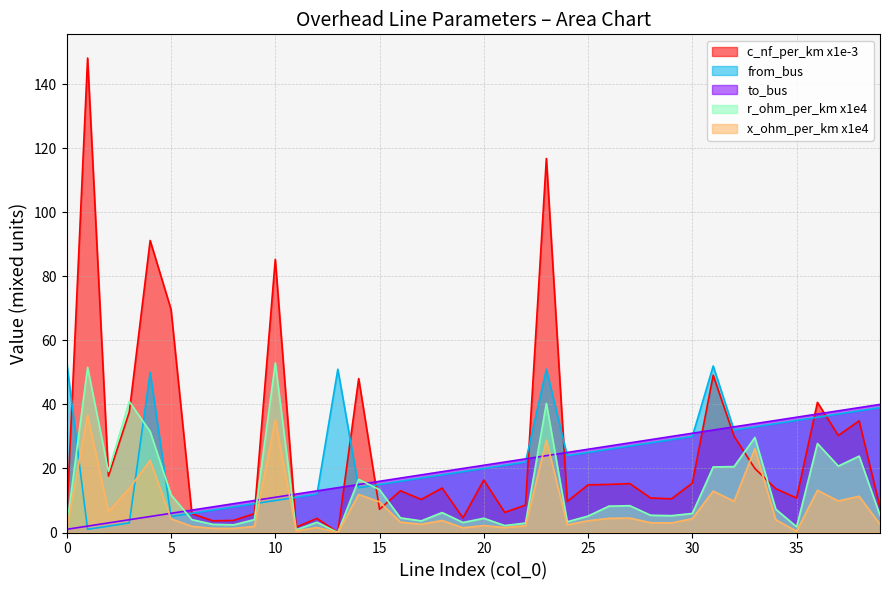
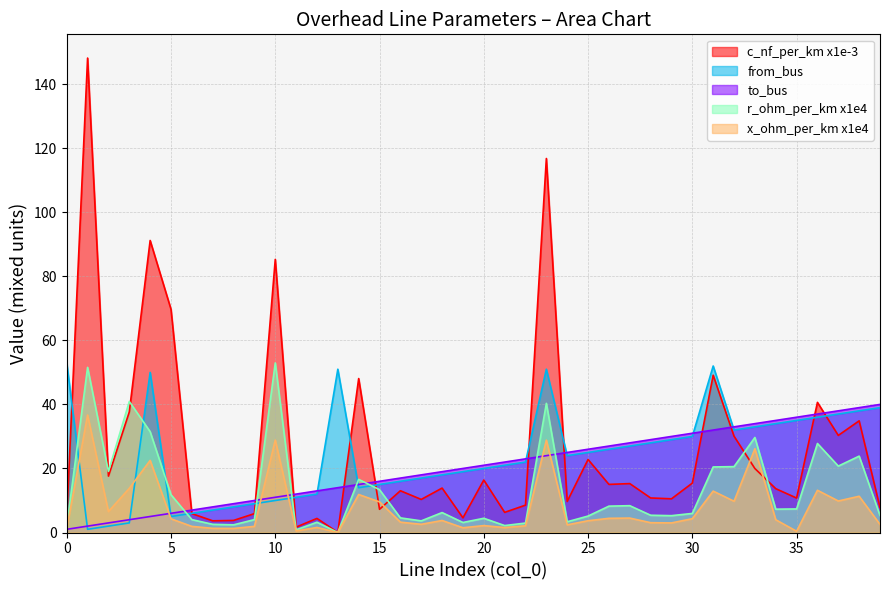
  {
    "c_nf_per_km x1e-3": {
      "0": 4,
      "5": 70,
      "10": 85,
      "15": 7,
      "20": 16,
-     "25": 15,
+     "25": 23,
      "30": 15,
      "35": 11
    },
    "from_bus": {
      "0": 53,
      "10": 10,
      "15": 15,
      "20": 20,
      "25": 25,
      "30": 30,
      "35": 35
    },
    "to_bus": {
      "5": 6,
      "10": 11,
      "15": 16,
      "20": 21,
      "25": 26,
      "30": 31,
      "35": 36
    },
    "r_ohm_per_km x1e4": {
      "5": 12,
      "10": 53,
      "15": 13,
      "20": 4,
      "25": 5,
      "30": 6,
-     "35": 2
+     "35": 7
    },
    "x_ohm_per_km x1e4": {
-     "10": 35,
+     "10": 29,
      "15": 10,
      "20": 2,
      "25": 4,
      "30": 4,
      "35": 0
    }
  }
